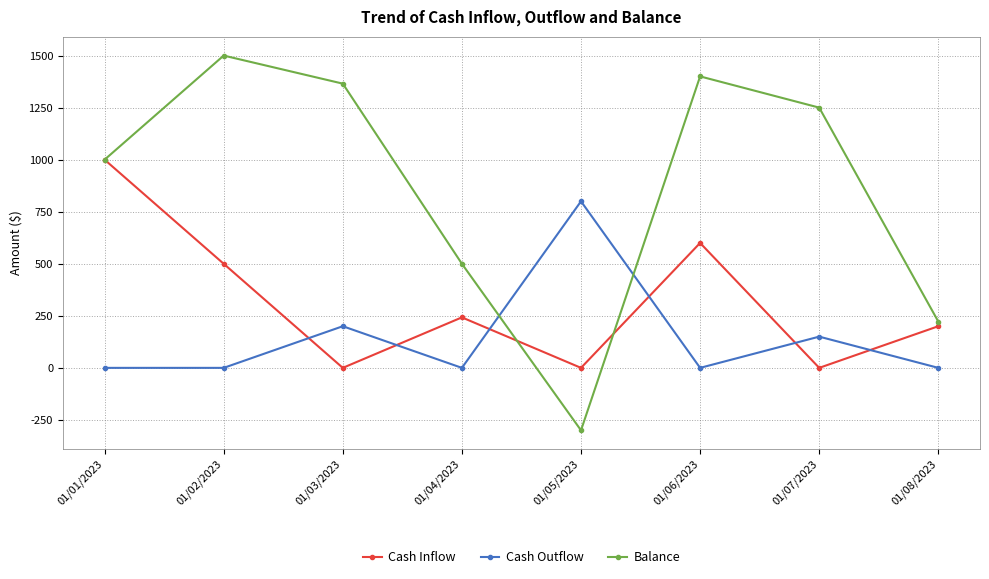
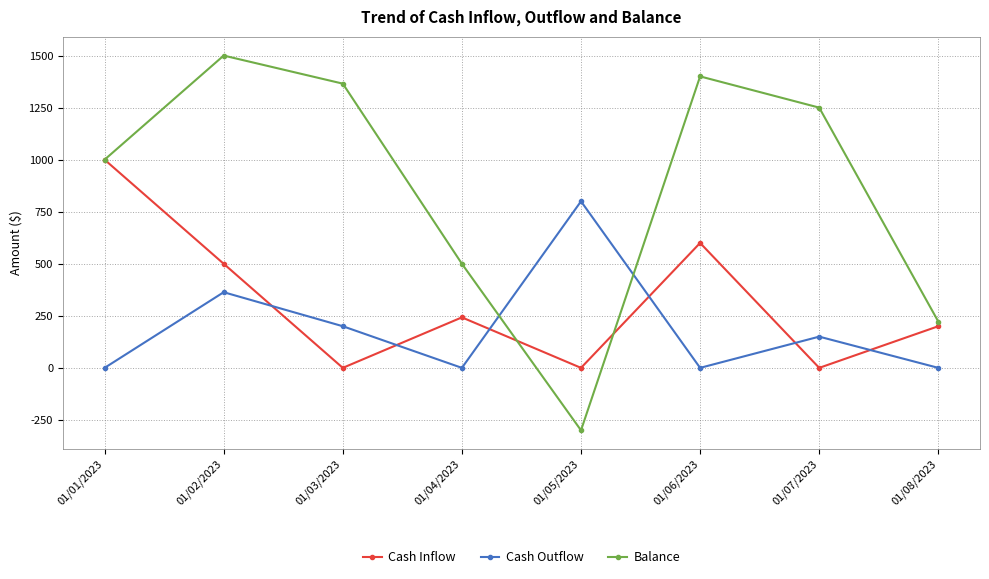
  {
    "Cash Inflow": {
      "01/02/2023": 500,
      "01/03/2023": 0,
      "01/04/2023": 240,
      "01/05/2023": 0,
      "01/06/2023": 600,
      "01/07/2023": 0,
      "01/08/2023": 200
    },
    "Cash Outflow": {
      "01/01/2023": 0,
-     "01/02/2023": 0,
+     "01/02/2023": 360,
      "01/03/2023": 200,
      "01/04/2023": 0,
      "01/05/2023": 800,
      "01/06/2023": 0,
      "01/07/2023": 150,
      "01/08/2023": 0
    },
    "Balance": {
      "01/02/2023": 1500,
      "01/03/2023": 1370,
      "01/04/2023": 500,
      "01/05/2023": -300,
      "01/06/2023": 1400,
      "01/07/2023": 1250,
      "01/08/2023": 220
    }
  }
